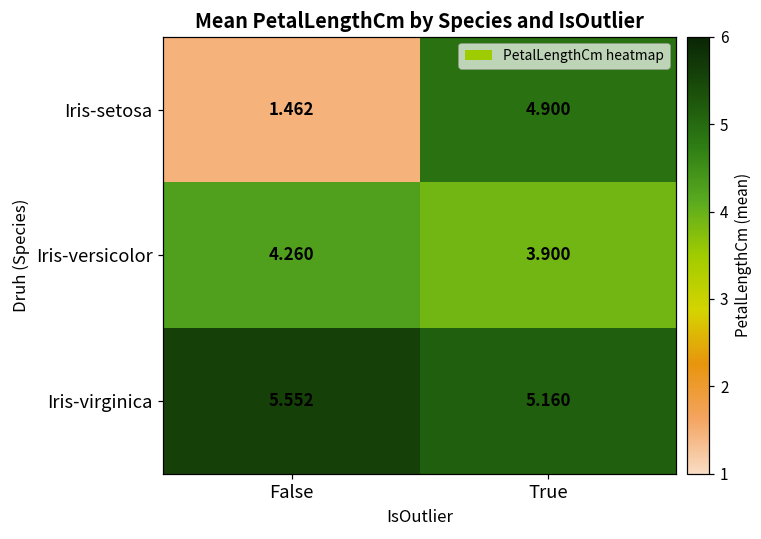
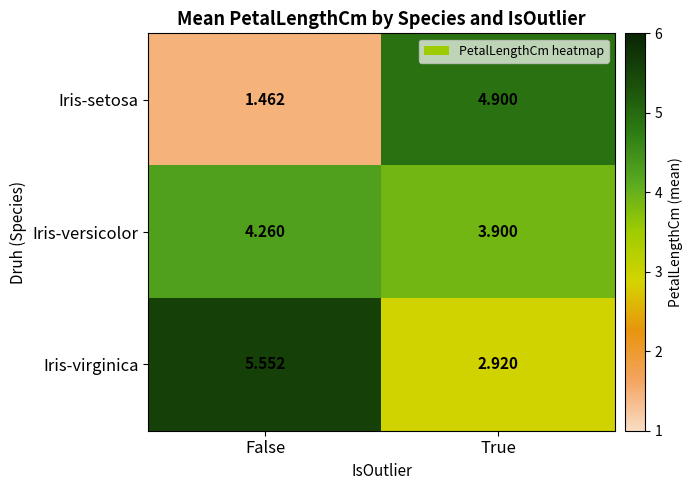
  {
    "Iris-setosa": {
      "False": 1.462,
      "True": 4.900
    },
    "Iris-versicolor": {
      "False": 4.260,
      "True": 3.900
    },
    "Iris-virginica": {
      "False": 5.552,
-     "True": 5.160
+     "True": 2.920
    }
  }
